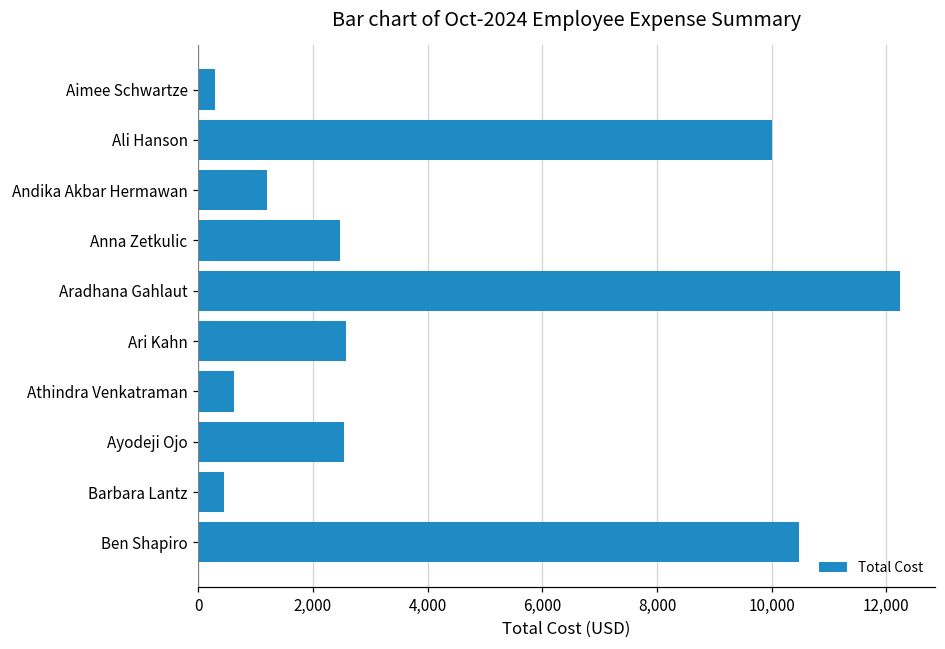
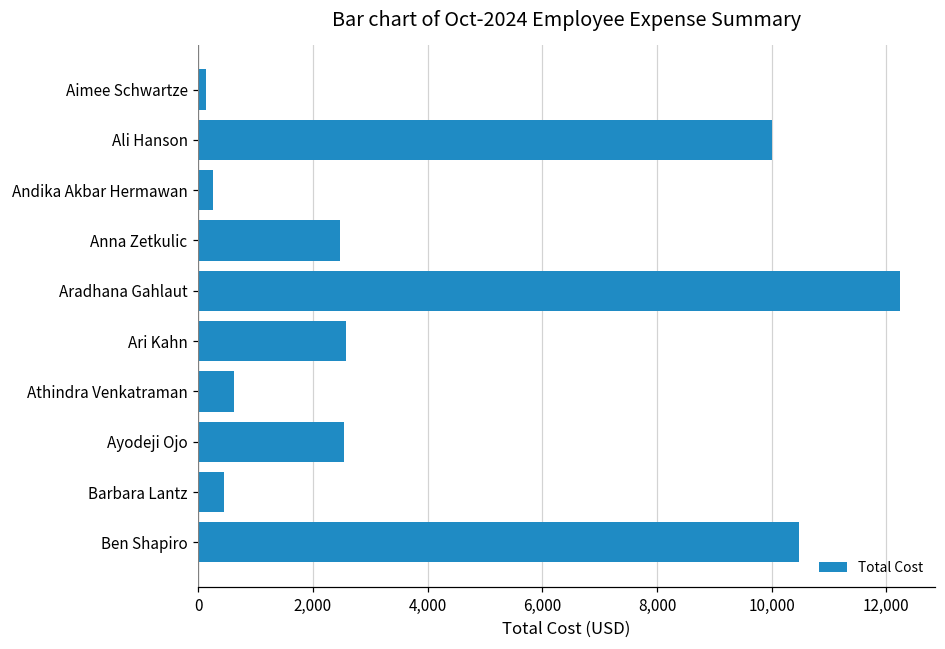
  {
-   "Aimee Schwartze": "300",
+   "Aimee Schwartze": "100",
    "Ali Hanson": "10,000",
-   "Andika Akbar Hermawan": "1,200",
+   "Andika Akbar Hermawan": "300",
    "Anna Zetkulic": "2,500",
    "Aradhana Gahlaut": "12,200",
    "Ari Kahn": "2,600",
    "Athindra Venkatraman": "600",
    "Ayodeji Ojo": "2,500",
    "Barbara Lantz": "500",
    "Ben Shapiro": "10,500"
  }
